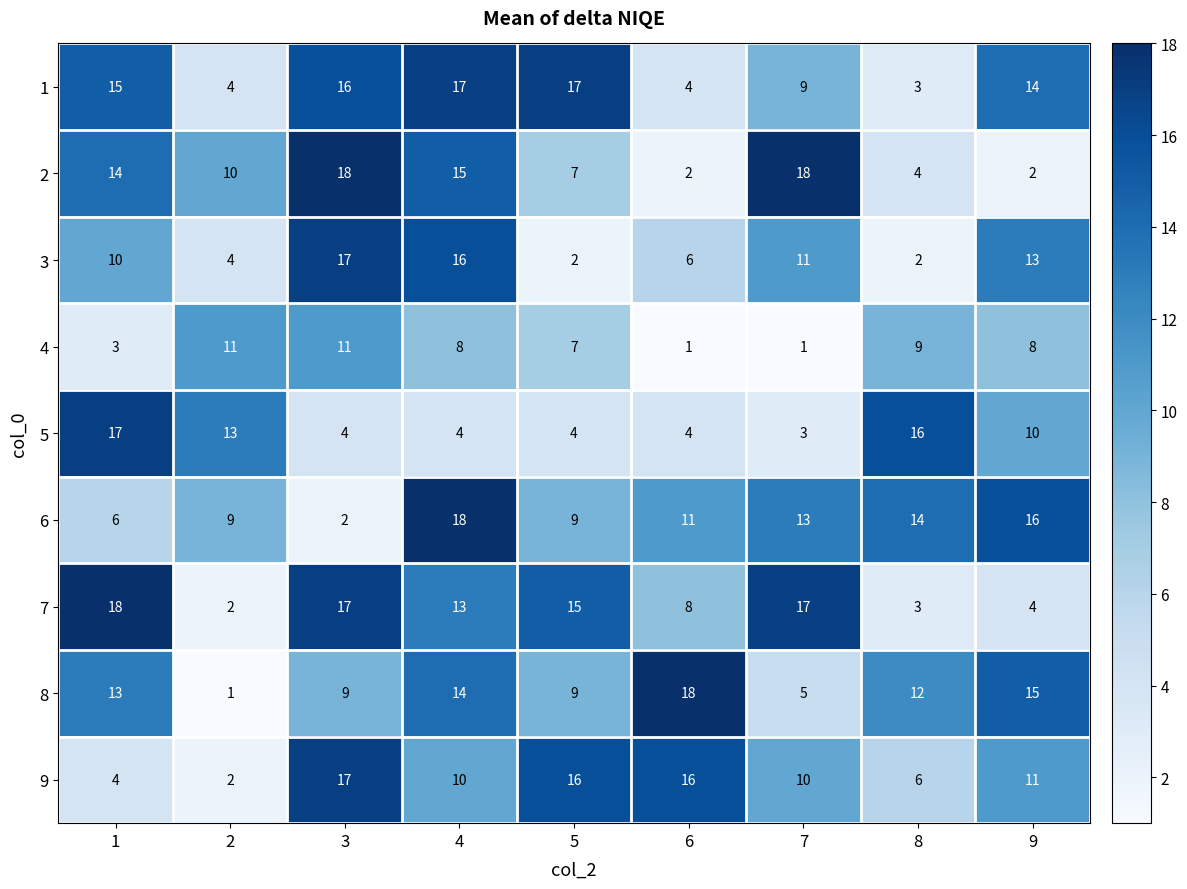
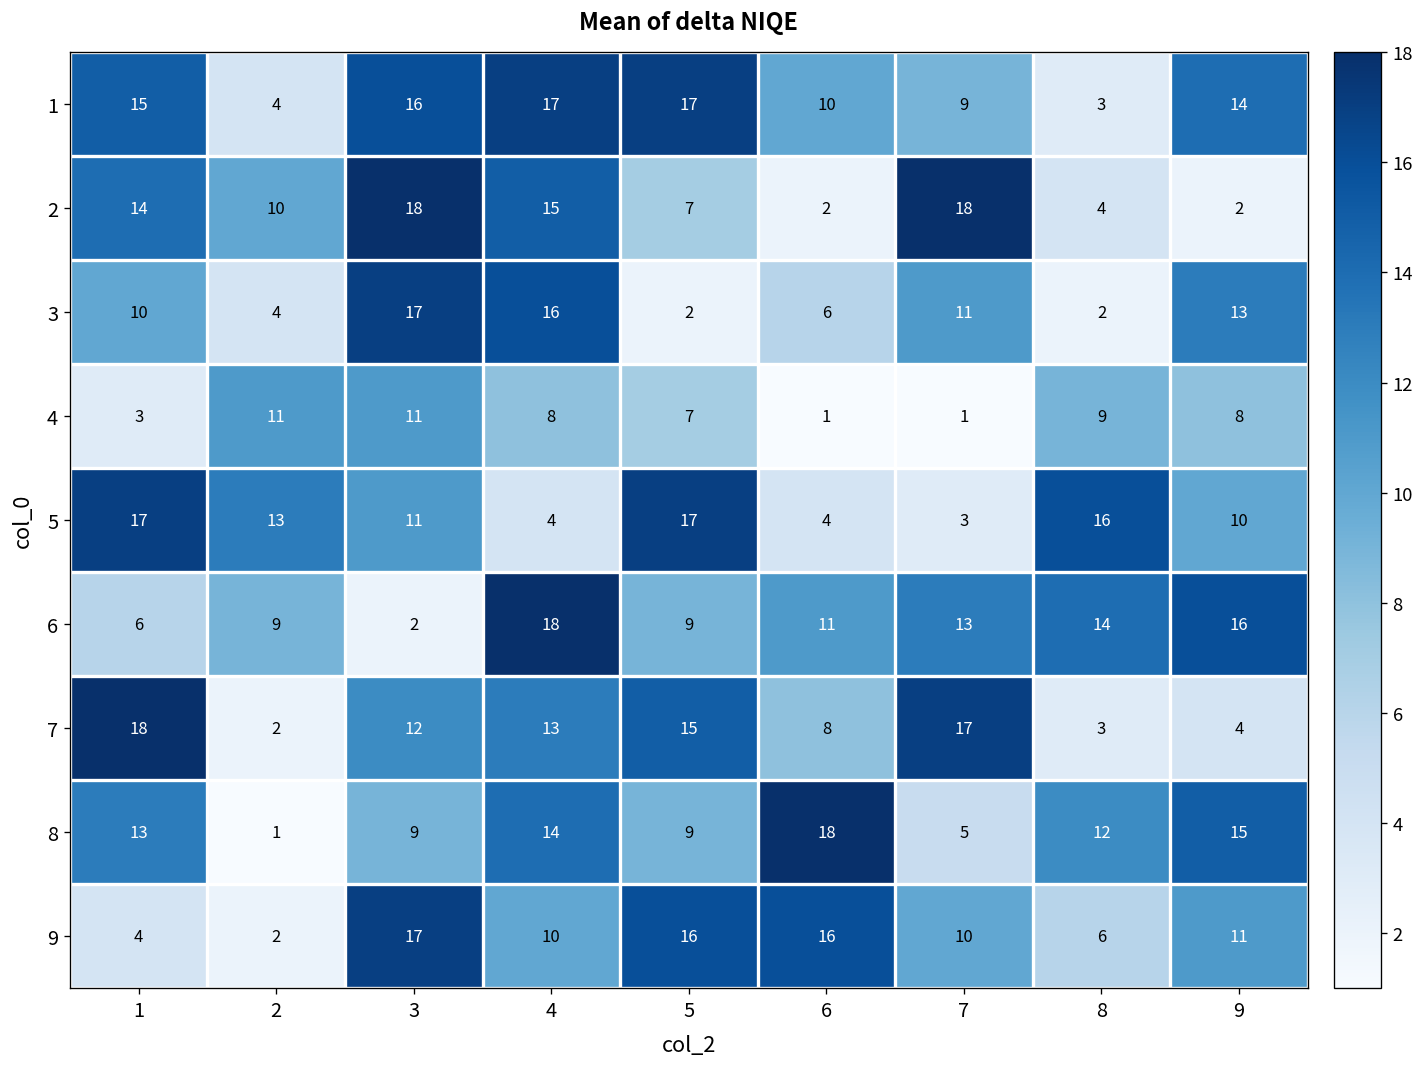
  {
    "1": {
      "1": 15,
      "2": 4,
      "3": 16,
      "4": 17,
      "5": 17,
-     "6": 4,
+     "6": 10,
      "7": 9,
      "8": 3,
      "9": 14
    },
    "2": {
      "1": 14,
      "2": 10,
      "3": 18,
      "4": 15,
      "5": 7,
      "6": 2,
      "7": 18,
      "8": 4,
      "9": 2
    },
    "3": {
      "1": 10,
      "2": 4,
      "3": 17,
      "4": 16,
      "5": 2,
      "6": 6,
      "7": 11,
      "8": 2,
      "9": 13
    },
    "4": {
      "1": 3,
      "2": 11,
      "3": 11,
      "4": 8,
      "5": 7,
      "6": 1,
      "7": 1,
      "8": 9,
      "9": 8
    },
    "5": {
      "1": 17,
      "2": 13,
-     "3": 4,
+     "3": 11,
      "4": 4,
-     "5": 4,
+     "5": 17,
      "6": 4,
      "7": 3,
      "8": 16,
      "9": 10
    },
    "6": {
      "1": 6,
      "2": 9,
      "3": 2,
      "4": 18,
      "5": 9,
      "6": 11,
      "7": 13,
      "8": 14,
      "9": 16
    },
    "7": {
      "1": 18,
      "2": 2,
-     "3": 17,
+     "3": 12,
      "4": 13,
      "5": 15,
      "6": 8,
      "7": 17,
      "8": 3,
      "9": 4
    },
    "8": {
      "1": 13,
      "2": 1,
      "3": 9,
      "4": 14,
      "5": 9,
      "6": 18,
      "7": 5,
      "8": 12,
      "9": 15
    },
    "9": {
      "1": 4,
      "2": 2,
      "3": 17,
      "4": 10,
      "5": 16,
      "6": 16,
      "7": 10,
      "8": 6,
      "9": 11
    }
  }
